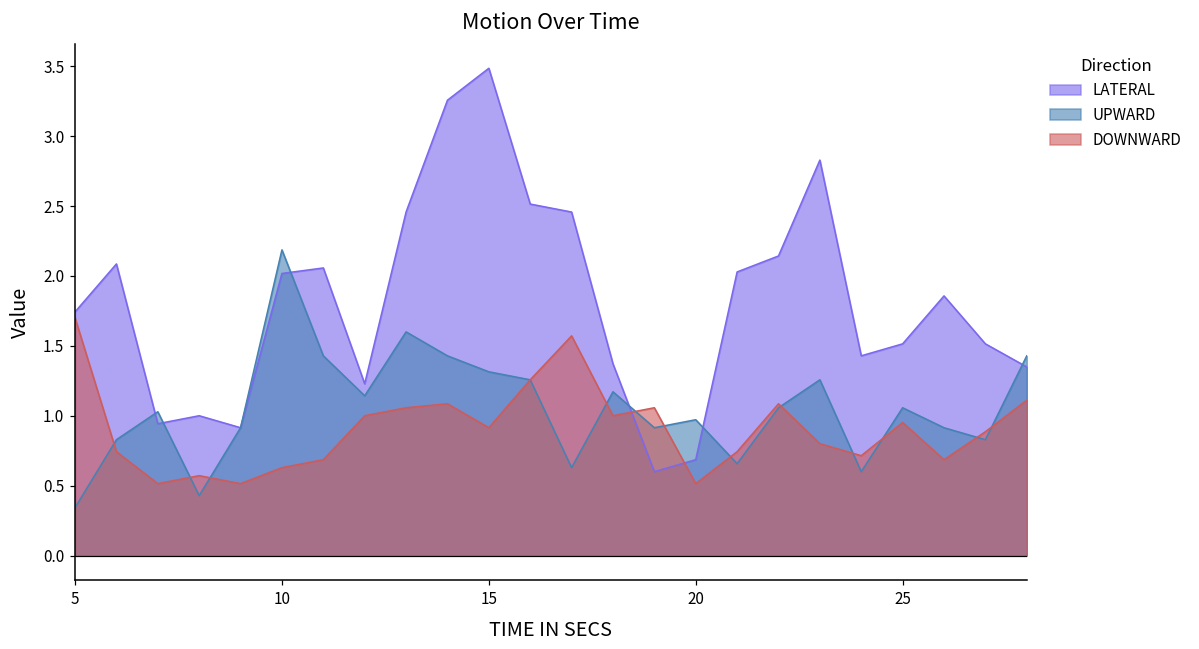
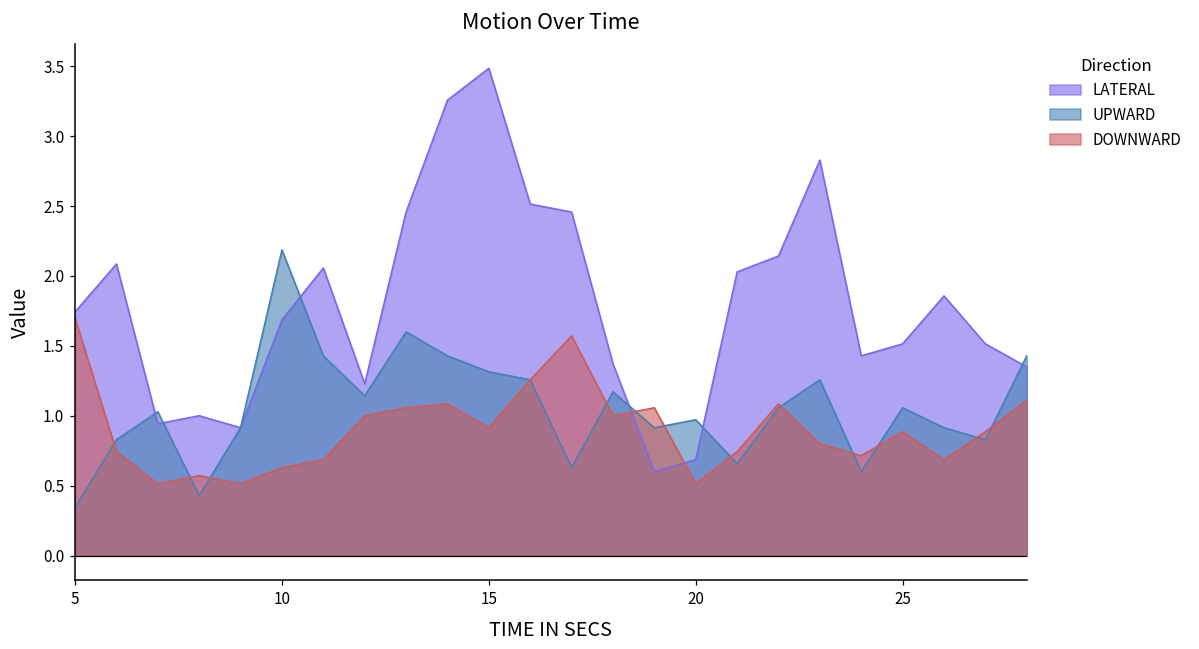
  {
    "LATERAL": {
      "5": 1.74,
-     "10": 2.02,
+     "10": 1.69,
      "15": 3.49,
      "20": 0.69,
      "25": 1.51
    },
    "UPWARD": {
      "5": 0.34,
      "10": 2.19,
      "15": 1.31,
      "20": 0.97,
      "25": 1.06
    },
    "DOWNWARD": {
      "5": 1.70,
      "10": 0.63,
      "15": 0.91,
      "20": 0.51,
-     "25": 0.95
+     "25": 0.89
    }
  }
